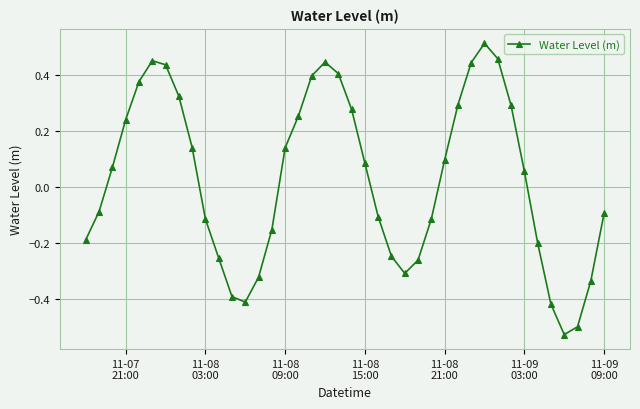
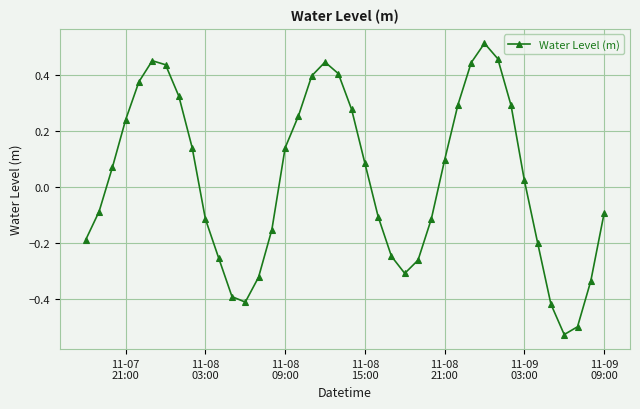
  {
    "11-07 21:00": 0.24,
    "11-08 03:00": -0.11,
    "11-08 09:00": 0.14,
    "11-08 15:00": 0.08,
    "11-08 21:00": 0.10,
-   "11-09 03:00": 0.06,
+   "11-09 03:00": 0.02,
    "11-09 09:00": -0.09
  }
